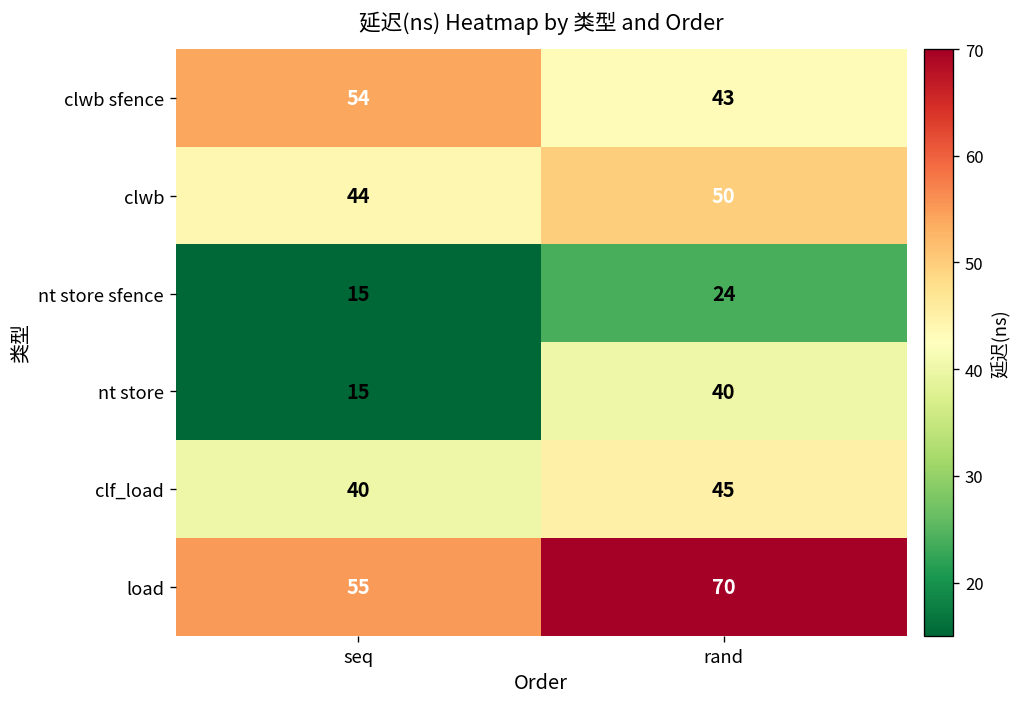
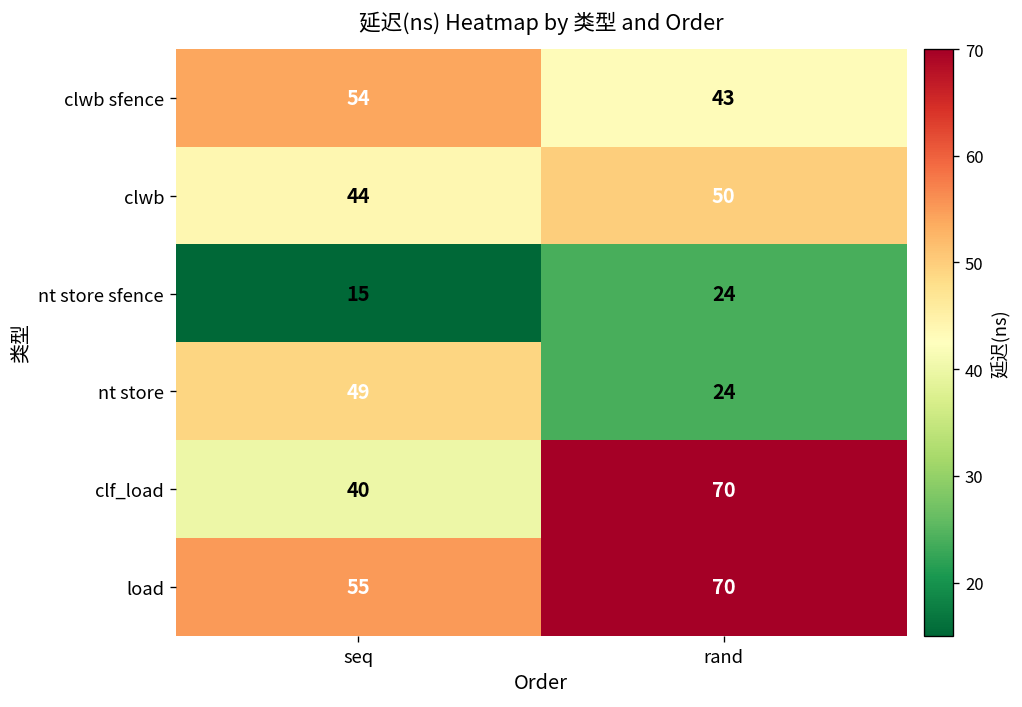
  {
    "clwb sfence": {
      "seq": 54,
      "rand": 43
    },
    "clwb": {
      "seq": 44,
      "rand": 50
    },
    "nt store sfence": {
      "seq": 15,
      "rand": 24
    },
    "nt store": {
-     "seq": 15,
-     "rand": 40
+     "seq": 49,
+     "rand": 24
    },
    "clf_load": {
      "seq": 40,
-     "rand": 45
+     "rand": 70
    },
    "load": {
      "seq": 55,
      "rand": 70
    }
  }
